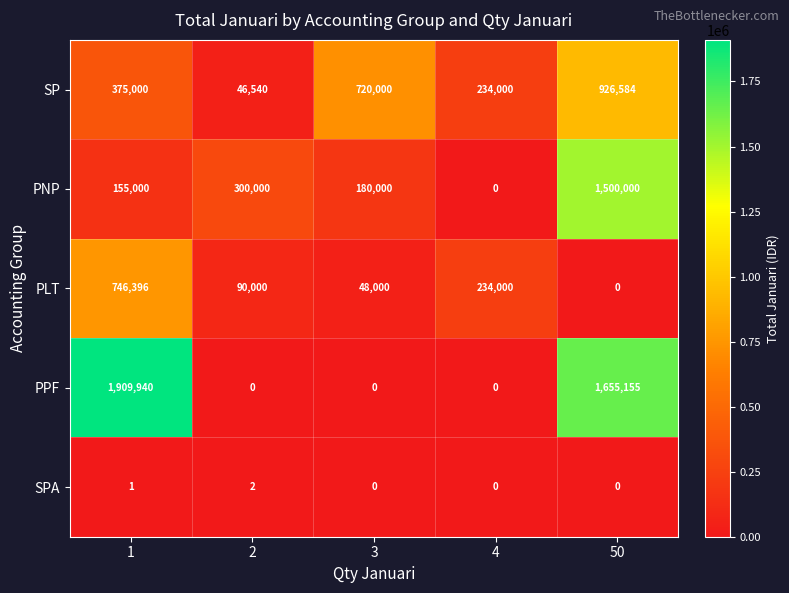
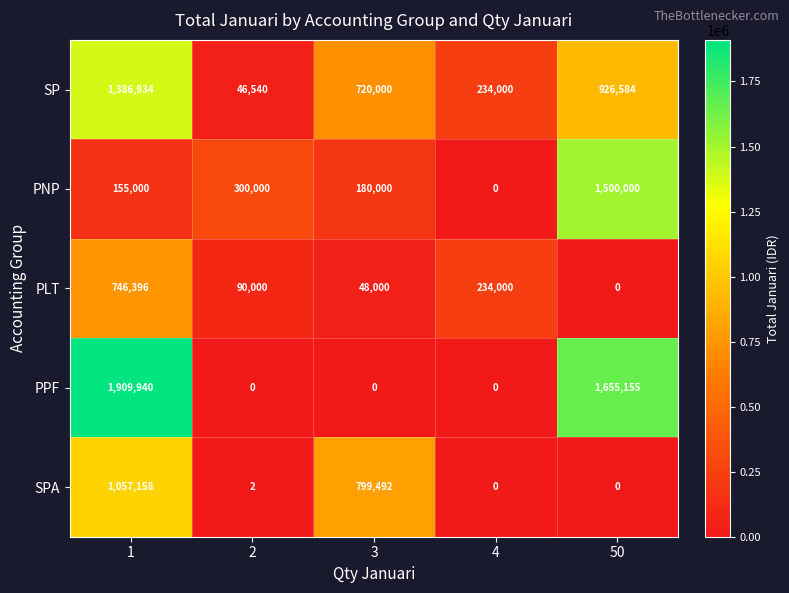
  {
    "SP": {
-     "1": "375,000",
+     "1": "1,386,934",
      "2": "46,540",
      "3": "720,000",
      "4": "234,000",
      "50": "926,584"
    },
    "PNP": {
      "1": "155,000",
      "2": "300,000",
      "3": "180,000",
      "4": "0",
      "50": "1,500,000"
    },
    "PLT": {
      "1": "746,396",
      "2": "90,000",
      "3": "48,000",
      "4": "234,000",
      "50": "0"
    },
    "PPF": {
      "1": "1,909,940",
      "2": "0",
      "3": "0",
      "4": "0",
      "50": "1,655,155"
    },
    "SPA": {
-     "1": "1",
+     "1": "1,057,158",
      "2": "2",
-     "3": "0",
+     "3": "799,492",
      "4": "0",
      "50": "0"
    }
  }
